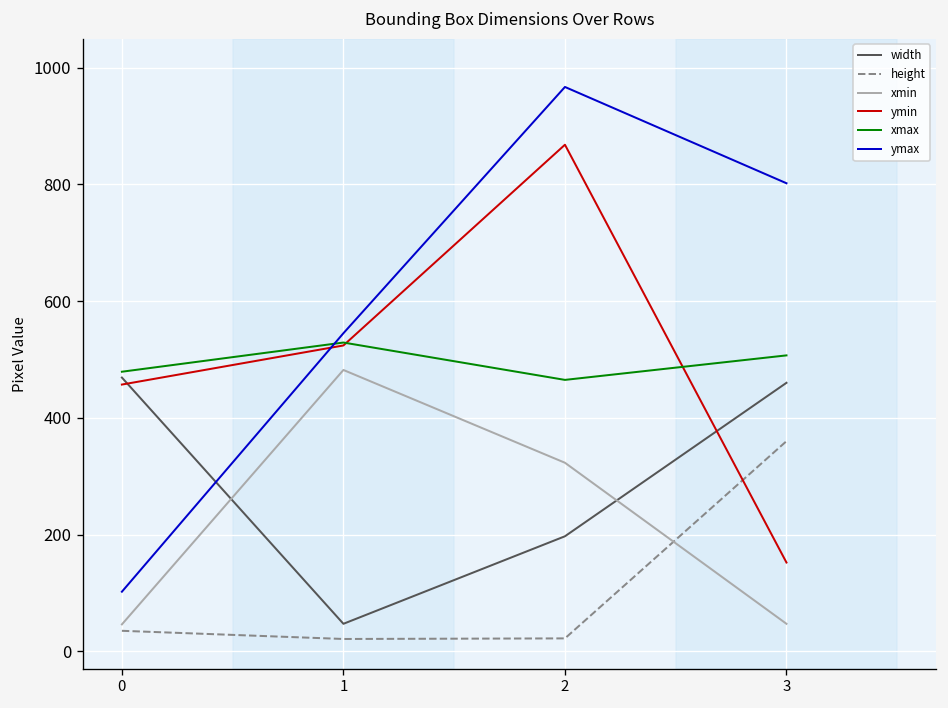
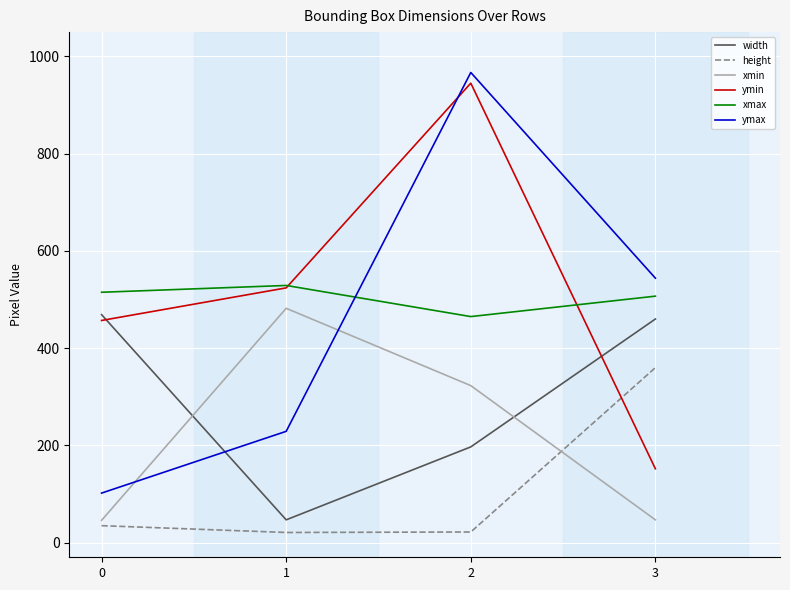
  {
    "width": {
      "0": 470,
      "1": 50,
      "2": 200,
      "3": 460
    },
    "ymin": {
      "0": 460,
-     "2": 870,
+     "2": 950,
      "3": 150
    },
    "xmax": {
-     "0": 480,
+     "0": 520,
      "2": 470,
      "3": 510
    },
    "ymax": {
      "0": 100,
-     "1": 550,
+     "1": 230,
      "2": 970,
-     "3": 800
+     "3": 540
    }
  }
